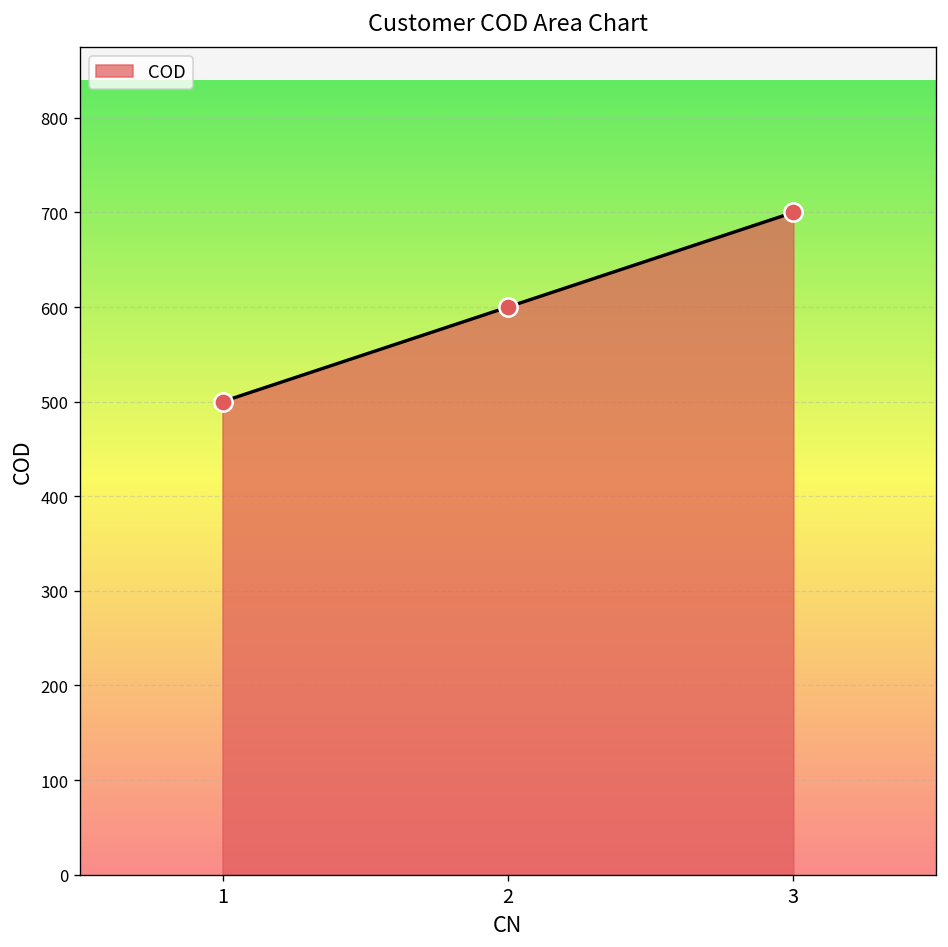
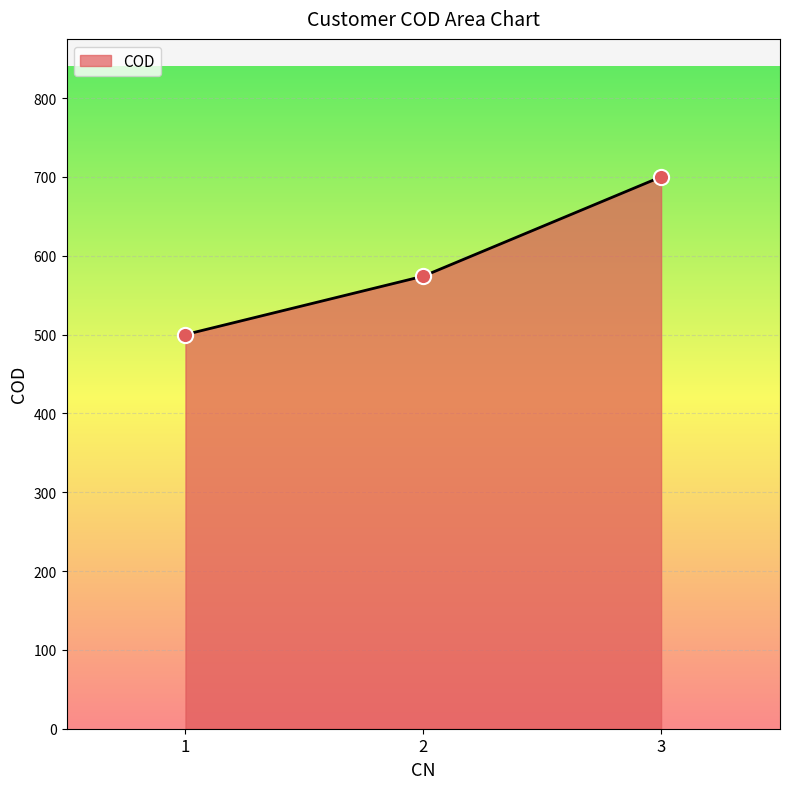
  {
    "1": 500,
-   "2": 600,
+   "2": 570,
    "3": 700
  }
